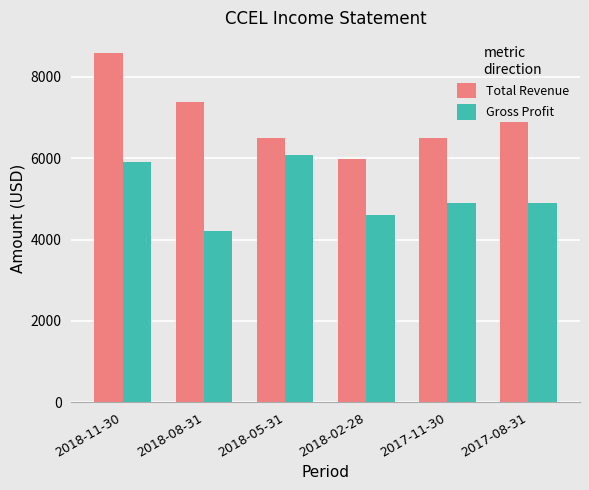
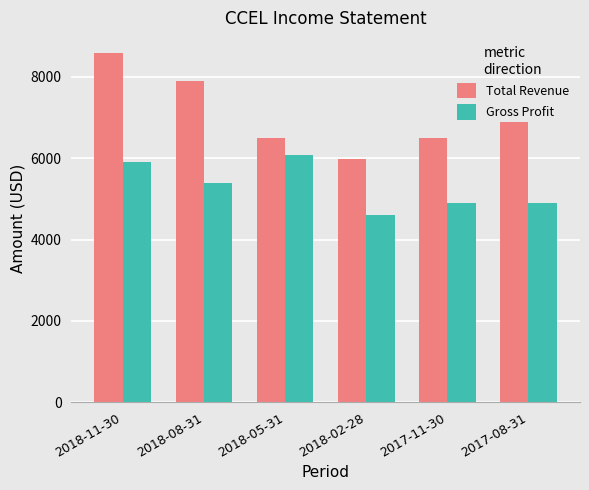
  {
    "Total Revenue": {
      "2018-11-30": 8600,
-     "2018-08-31": 7400,
+     "2018-08-31": 7900,
      "2018-05-31": 6500,
      "2018-02-28": 6000,
      "2017-11-30": 6500,
      "2017-08-31": 6900
    },
    "Gross Profit": {
      "2018-11-30": 5900,
-     "2018-08-31": 4200,
+     "2018-08-31": 5400,
      "2018-05-31": 6100,
      "2018-02-28": 4600,
      "2017-11-30": 4900,
      "2017-08-31": 4900
    }
  }
